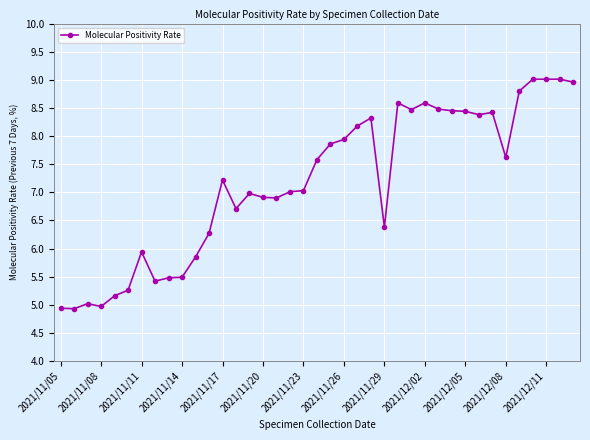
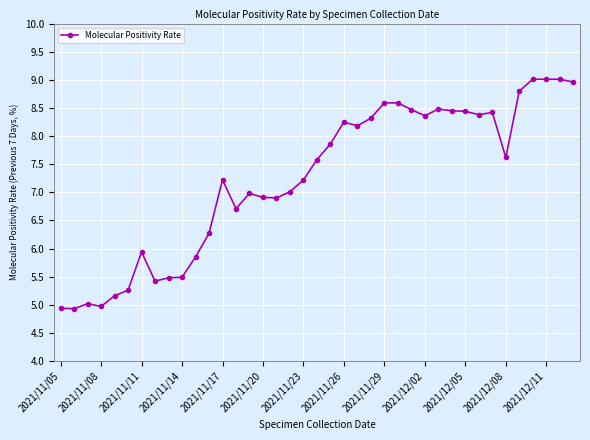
  {
    "2021/11/05": 4.9,
    "2021/11/08": 5.0,
    "2021/11/11": 5.9,
    "2021/11/14": 5.5,
    "2021/11/17": 7.2,
    "2021/11/20": 6.9,
-   "2021/11/23": 7.0,
-   "2021/11/26": 7.9,
-   "2021/11/29": 6.4,
-   "2021/12/02": 8.6,
+   "2021/11/23": 7.2,
+   "2021/11/26": 8.3,
+   "2021/11/29": 8.6,
+   "2021/12/02": 8.4,
    "2021/12/05": 8.4,
    "2021/12/08": 7.6,
    "2021/12/11": 9.0
  }
